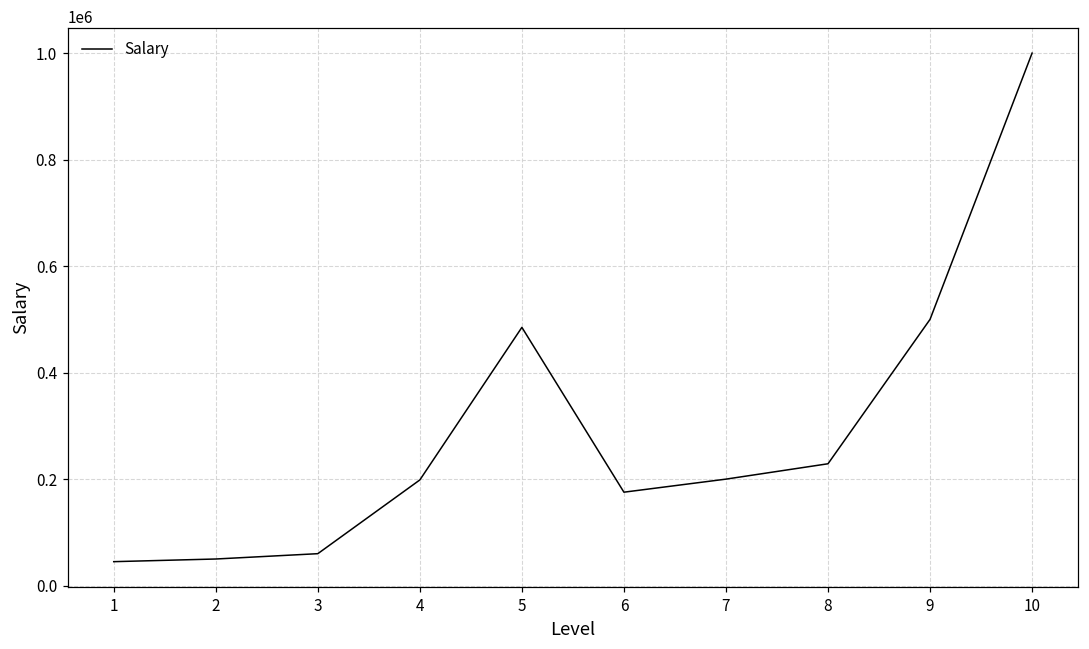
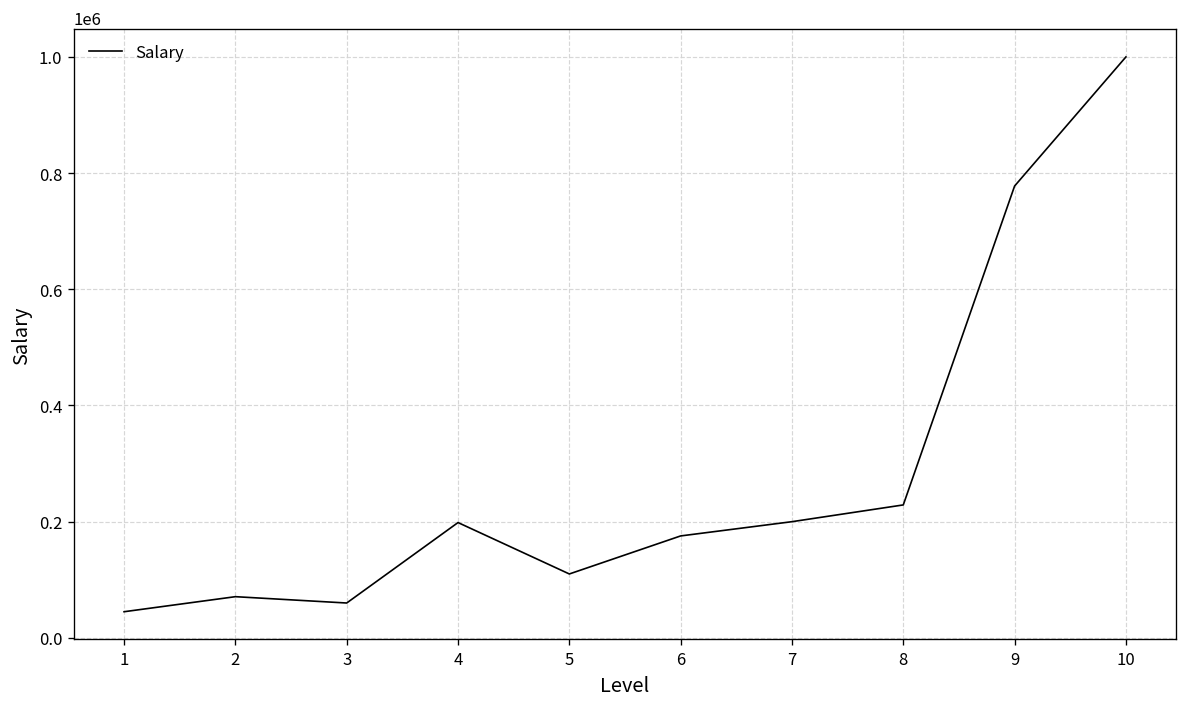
  {
    "1": 50000,
-   "2": 50000,
+   "2": 70000,
    "3": 60000,
    "4": 200000,
-   "5": 480000,
+   "5": 110000,
    "6": 180000,
    "7": 200000,
    "8": 230000,
-   "9": 500000,
+   "9": 780000,
    "10": 1000000
  }
